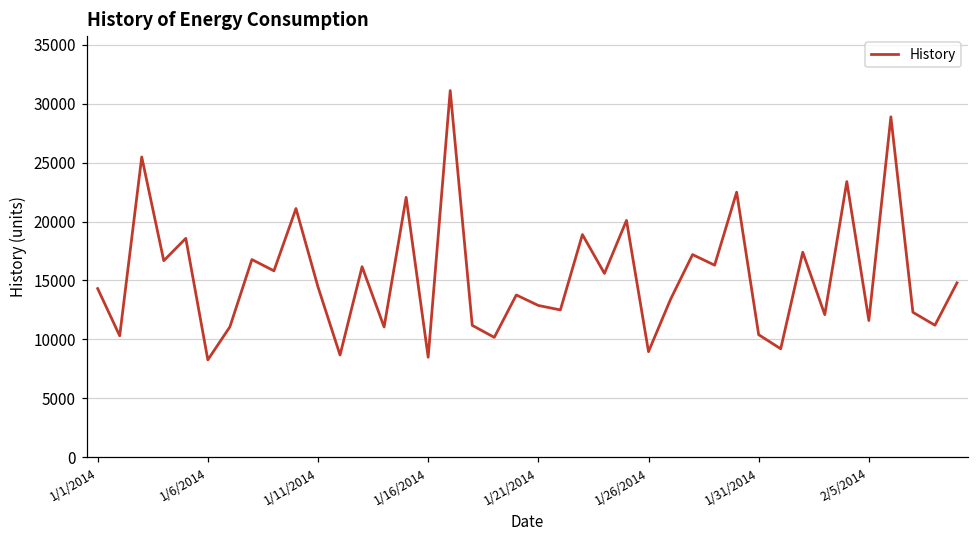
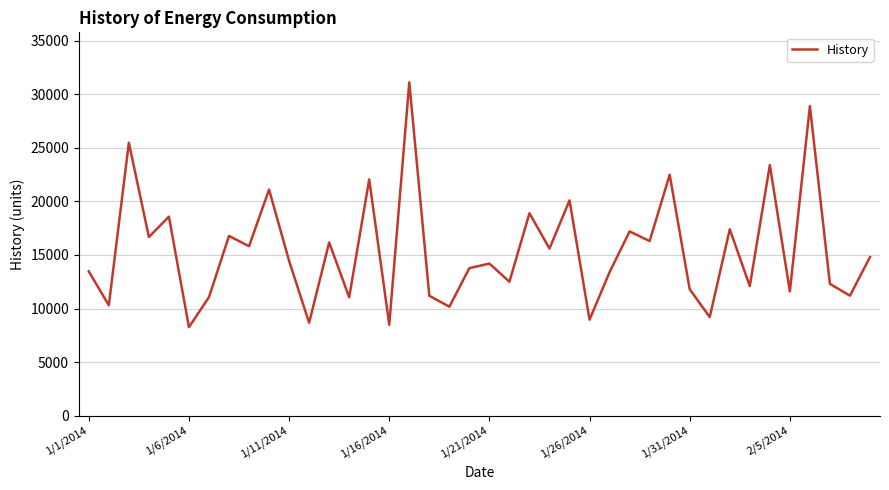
  {
-   "1/1/2014": 14300,
+   "1/1/2014": 13500,
    "1/6/2014": 8300,
    "1/11/2014": 14500,
    "1/16/2014": 8500,
-   "1/21/2014": 12900,
+   "1/21/2014": 14200,
    "1/26/2014": 9000,
-   "1/31/2014": 10400,
+   "1/31/2014": 11800,
    "2/5/2014": 11600
  }
